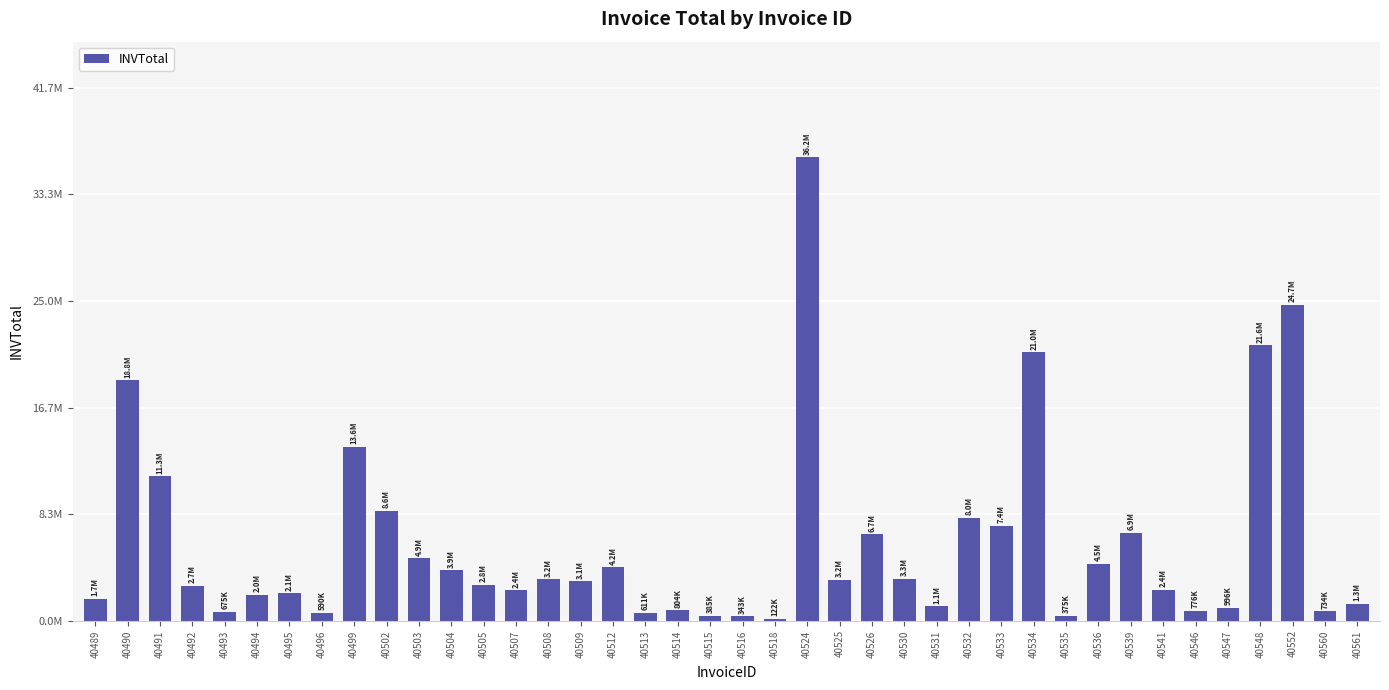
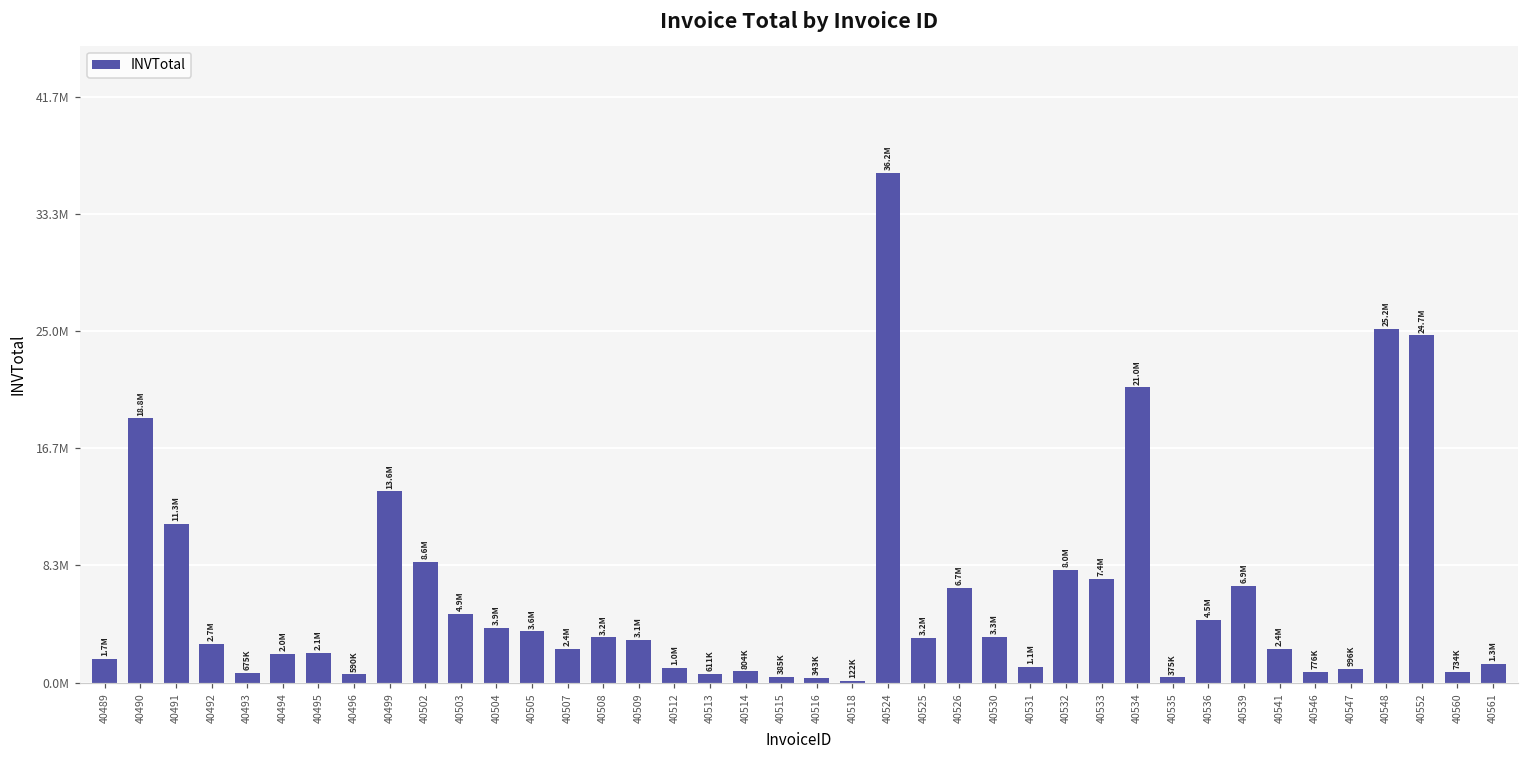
  {
    "40489": "1.7M",
    "40490": "18.8M",
    "40491": "11.3M",
    "40492": "2.7M",
    "40493": "675K",
    "40494": "2.0M",
    "40495": "2.1M",
    "40496": "590K",
    "40499": "13.6M",
    "40502": "8.6M",
    "40503": "4.9M",
    "40504": "3.9M",
-   "40505": "2.8M",
+   "40505": "3.6M",
    "40507": "2.4M",
    "40508": "3.2M",
    "40509": "3.1M",
-   "40512": "4.2M",
+   "40512": "1.0M",
    "40513": "611K",
    "40514": "804K",
    "40515": "385K",
    "40516": "343K",
    "40518": "122K",
    "40524": "36.2M",
    "40525": "3.2M",
    "40526": "6.7M",
    "40530": "3.3M",
    "40531": "1.1M",
    "40532": "8.0M",
    "40533": "7.4M",
    "40534": "21.0M",
    "40535": "375K",
    "40536": "4.5M",
    "40539": "6.9M",
    "40541": "2.4M",
    "40546": "776K",
    "40547": "996K",
-   "40548": "21.6M",
+   "40548": "25.2M",
    "40552": "24.7M",
    "40560": "734K",
    "40561": "1.3M"
  }
